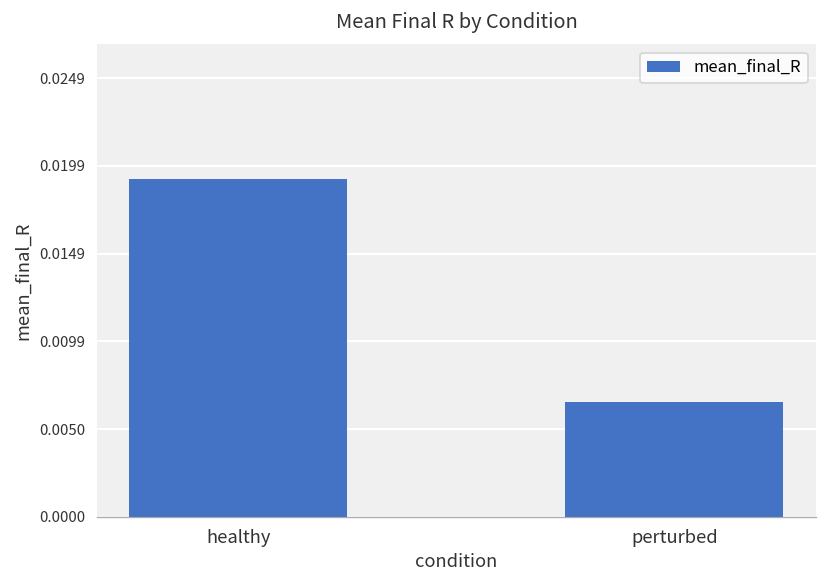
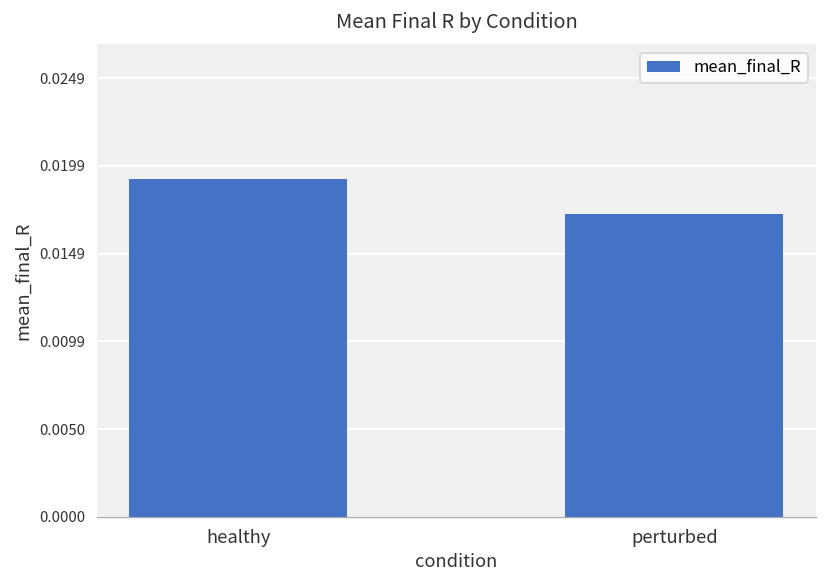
  {
    "healthy": 0.0191,
-   "perturbed": 0.0065
+   "perturbed": 0.0171
  }
